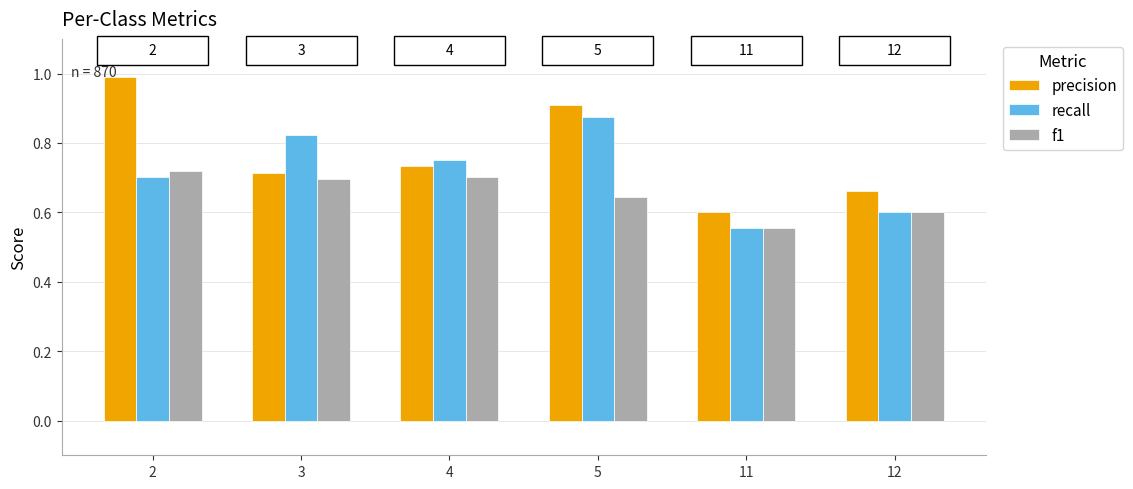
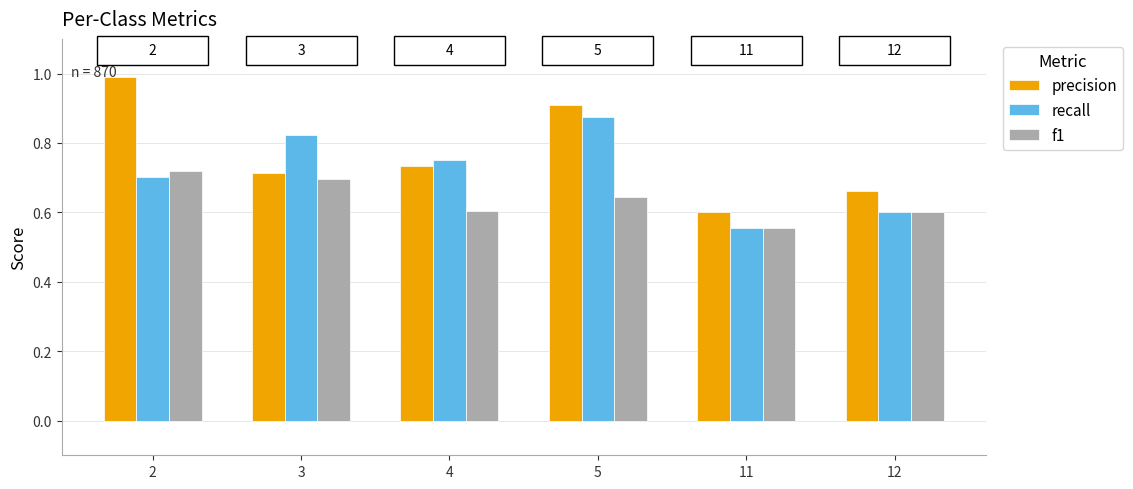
  {
    "precision": {
      "3": 0.71,
      "4": 0.73,
      "5": 0.91,
      "11": 0.60,
      "12": 0.66
    },
    "recall": {
      "2": 0.70,
      "3": 0.82,
      "4": 0.75,
      "5": 0.87,
      "11": 0.56,
      "12": 0.60
    },
    "f1": {
      "2": 0.72,
      "3": 0.70,
-     "4": 0.70,
+     "4": 0.60,
      "5": 0.64,
      "11": 0.56,
      "12": 0.60
    }
  }
